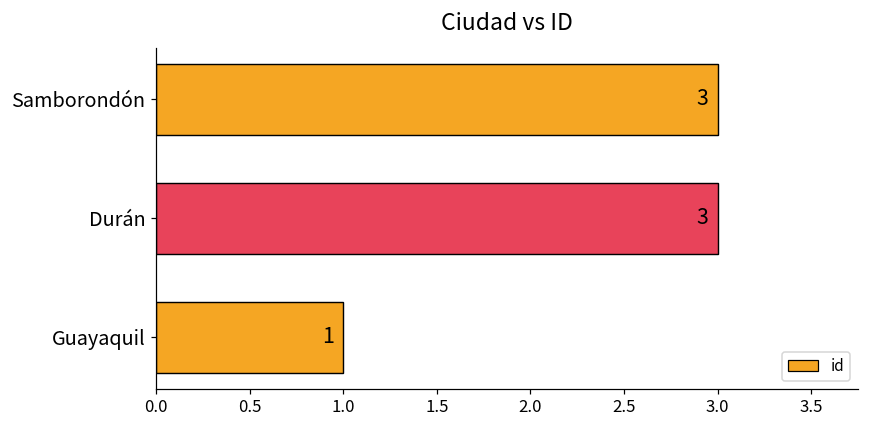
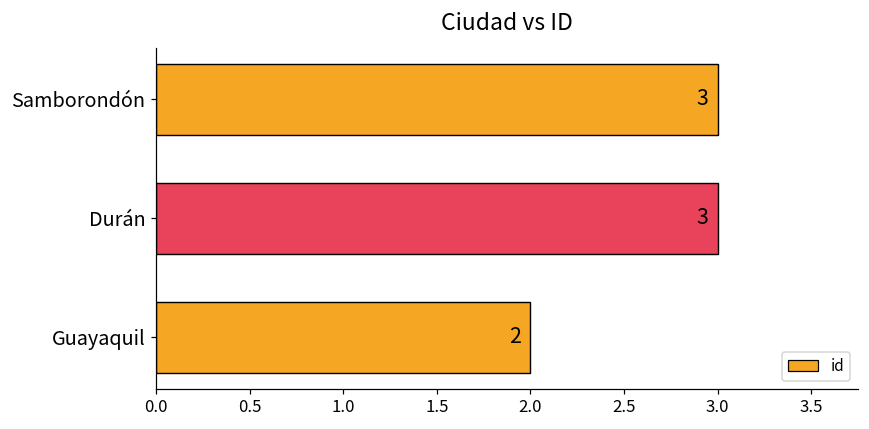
  {
    "Samborondón": 3,
    "Durán": 3,
-   "Guayaquil": 1
+   "Guayaquil": 2
  }
